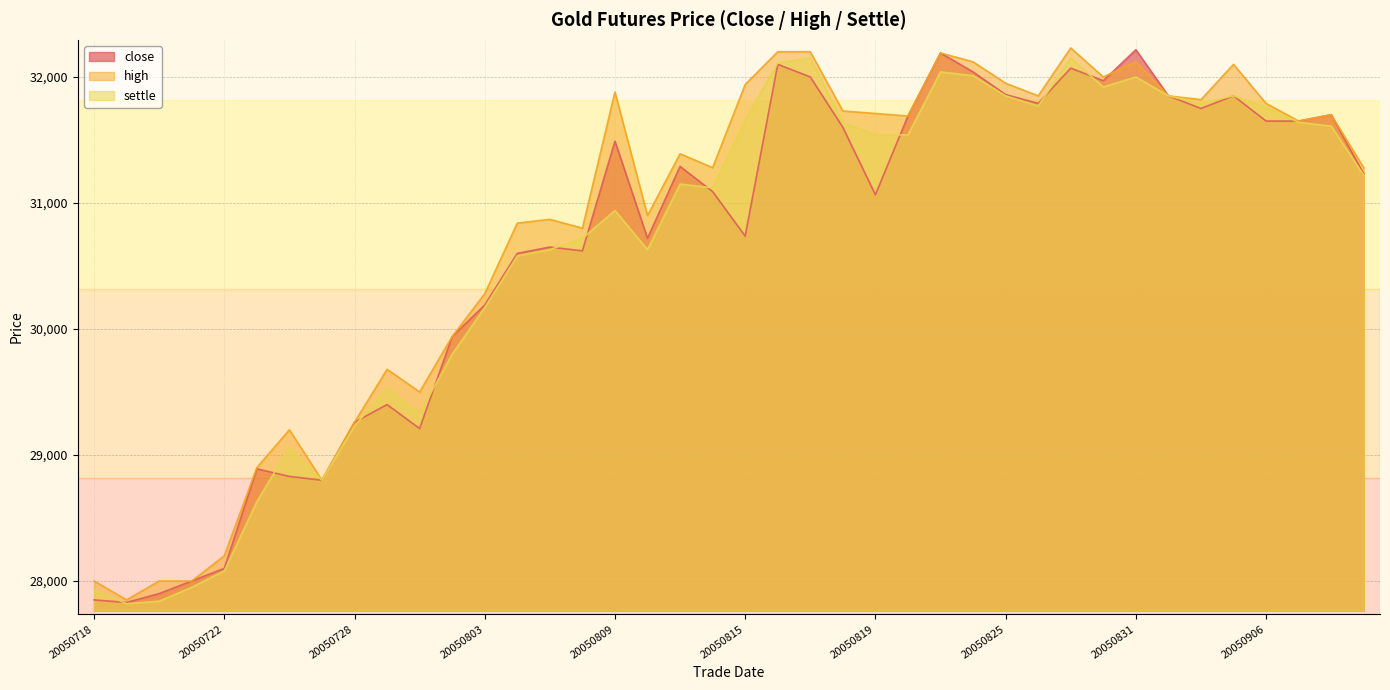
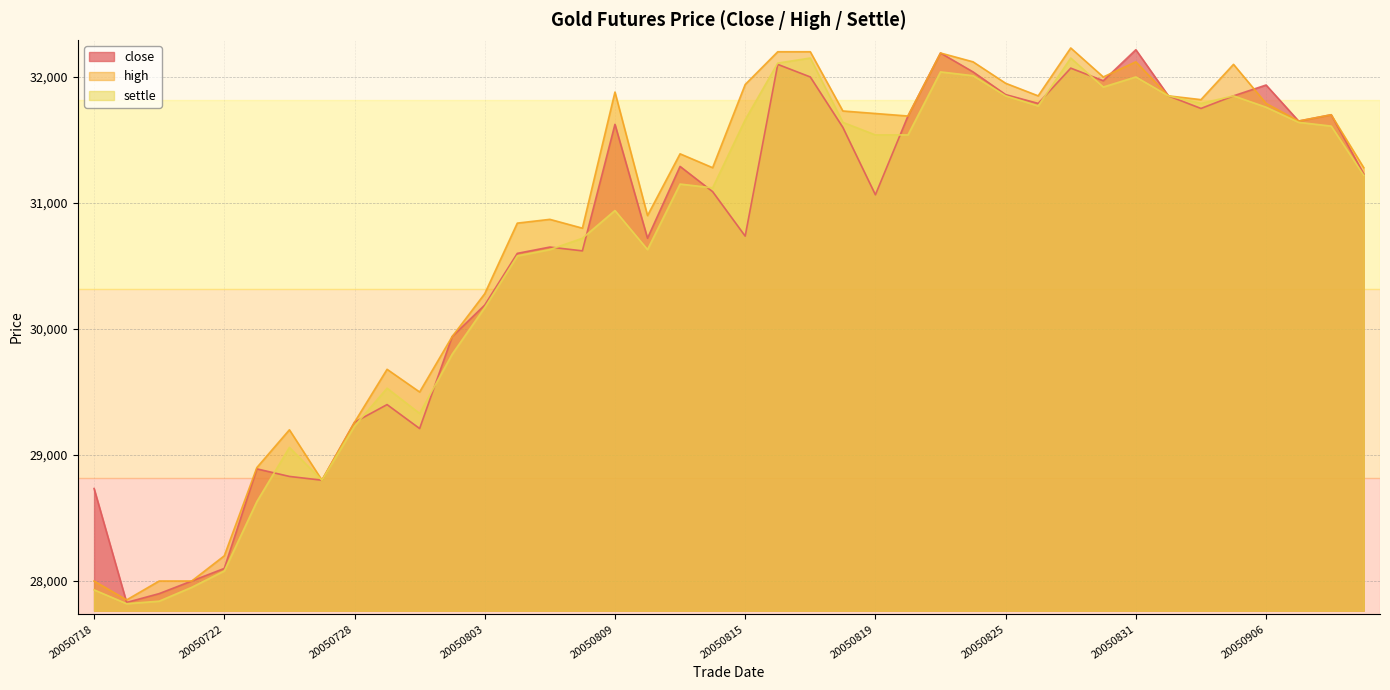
  {
    "close": {
-     "20050718": "27,850",
+     "20050718": "28,730",
      "20050803": "30,190",
-     "20050809": "31,490",
+     "20050809": "31,620",
      "20050815": "30,740",
      "20050819": "31,070",
      "20050831": "32,220",
-     "20050906": "31,650"
+     "20050906": "31,940"
    }
  }
